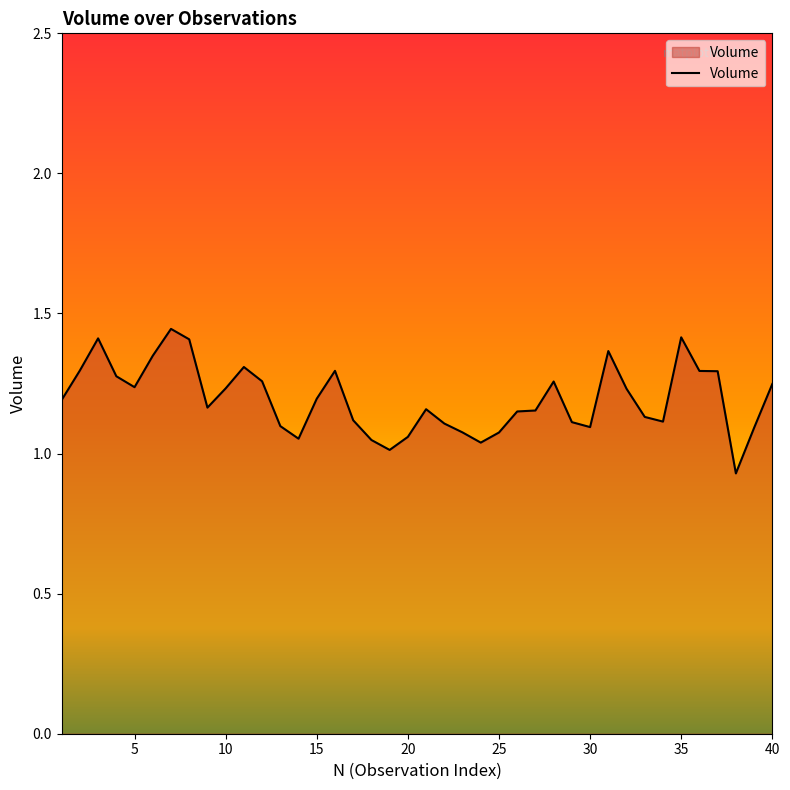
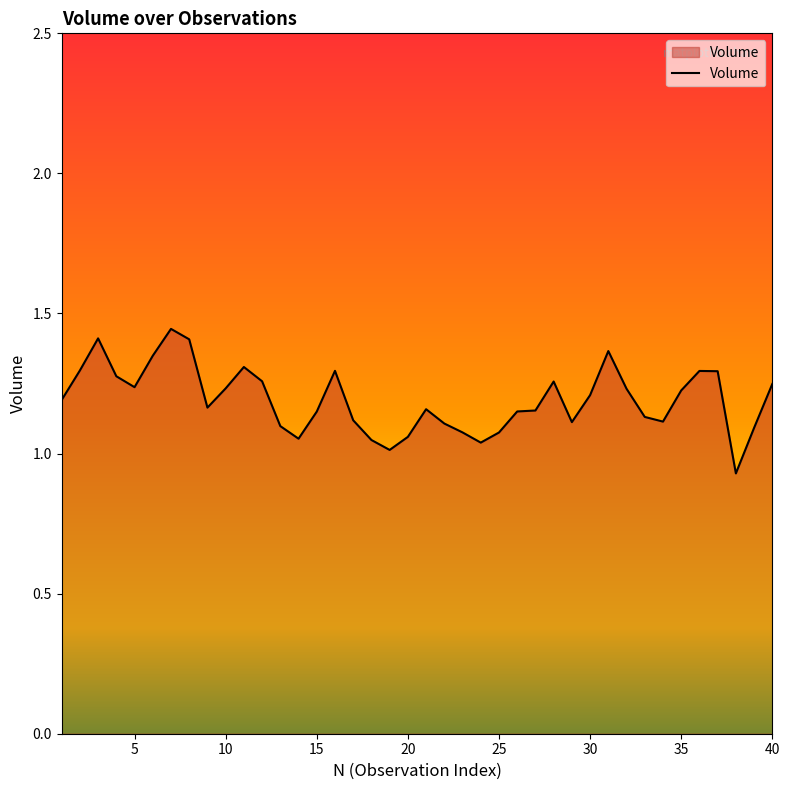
  {
    "5": 1.24,
    "10": 1.23,
-   "15": 1.20,
+   "15": 1.15,
    "20": 1.06,
    "25": 1.08,
-   "30": 1.09,
-   "35": 1.41,
+   "30": 1.21,
+   "35": 1.23,
    "40": 1.25
  }
